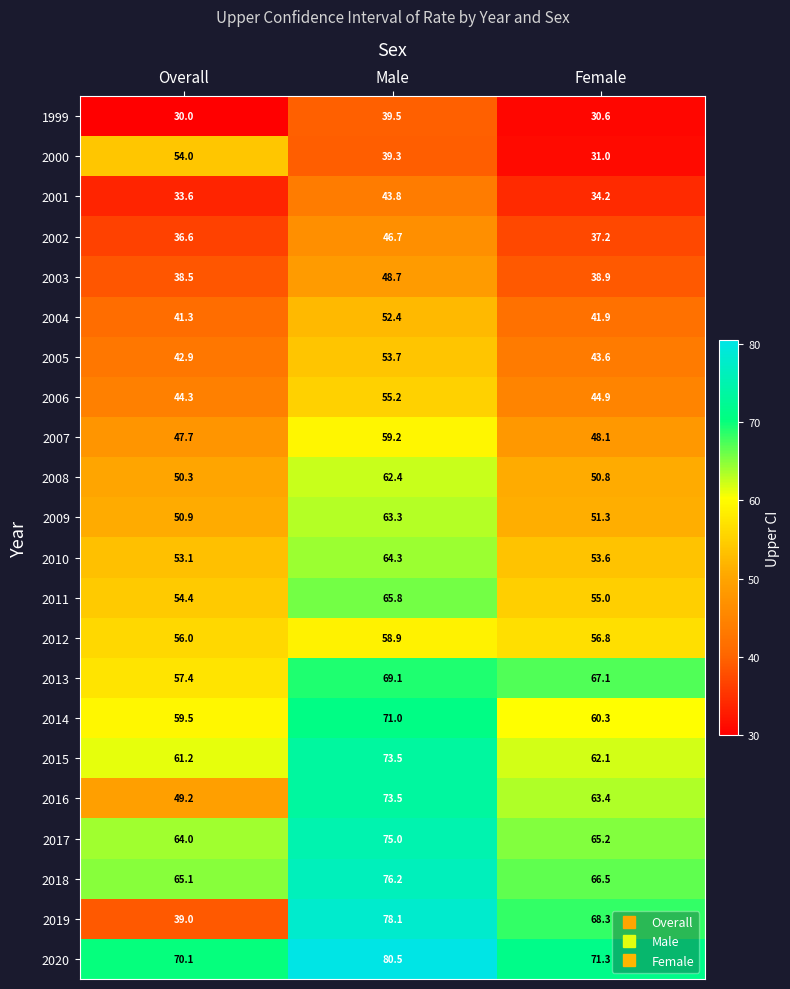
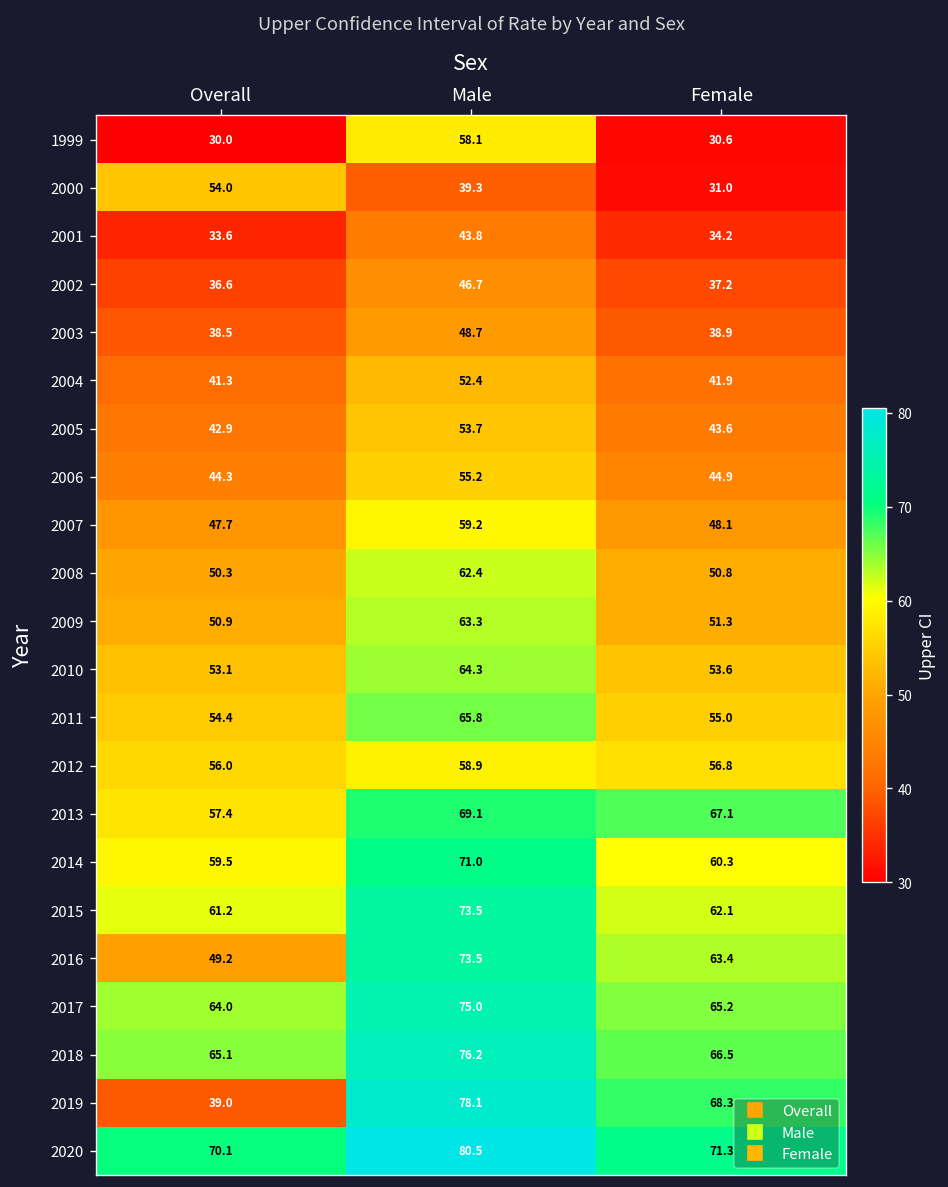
  {
    "1999": {
      "Overall": 30.0,
-     "Male": 39.5,
+     "Male": 58.1,
      "Female": 30.6
    },
    "2000": {
      "Overall": 54.0,
      "Male": 39.3,
      "Female": 31.0
    },
    "2001": {
      "Overall": 33.6,
      "Male": 43.8,
      "Female": 34.2
    },
    "2002": {
      "Overall": 36.6,
      "Male": 46.7,
      "Female": 37.2
    },
    "2003": {
      "Overall": 38.5,
      "Male": 48.7,
      "Female": 38.9
    },
    "2004": {
      "Overall": 41.3,
      "Male": 52.4,
      "Female": 41.9
    },
    "2005": {
      "Overall": 42.9,
      "Male": 53.7,
      "Female": 43.6
    },
    "2006": {
      "Overall": 44.3,
      "Male": 55.2,
      "Female": 44.9
    },
    "2007": {
      "Overall": 47.7,
      "Male": 59.2,
      "Female": 48.1
    },
    "2008": {
      "Overall": 50.3,
      "Male": 62.4,
      "Female": 50.8
    },
    "2009": {
      "Overall": 50.9,
      "Male": 63.3,
      "Female": 51.3
    },
    "2010": {
      "Overall": 53.1,
      "Male": 64.3,
      "Female": 53.6
    },
    "2011": {
      "Overall": 54.4,
      "Male": 65.8,
      "Female": 55.0
    },
    "2012": {
      "Overall": 56.0,
      "Male": 58.9,
      "Female": 56.8
    },
    "2013": {
      "Overall": 57.4,
      "Male": 69.1,
      "Female": 67.1
    },
    "2014": {
      "Overall": 59.5,
      "Male": 71.0,
      "Female": 60.3
    },
    "2015": {
      "Overall": 61.2,
      "Male": 73.5,
      "Female": 62.1
    },
    "2016": {
      "Overall": 49.2,
      "Male": 73.5,
      "Female": 63.4
    },
    "2017": {
      "Overall": 64.0,
      "Male": 75.0,
      "Female": 65.2
    },
    "2018": {
      "Overall": 65.1,
      "Male": 76.2,
      "Female": 66.5
    },
    "2019": {
      "Overall": 39.0,
      "Male": 78.1,
      "Female": 68.3
    },
    "2020": {
      "Overall": 70.1,
      "Male": 80.5,
      "Female": 71.3
    }
  }
